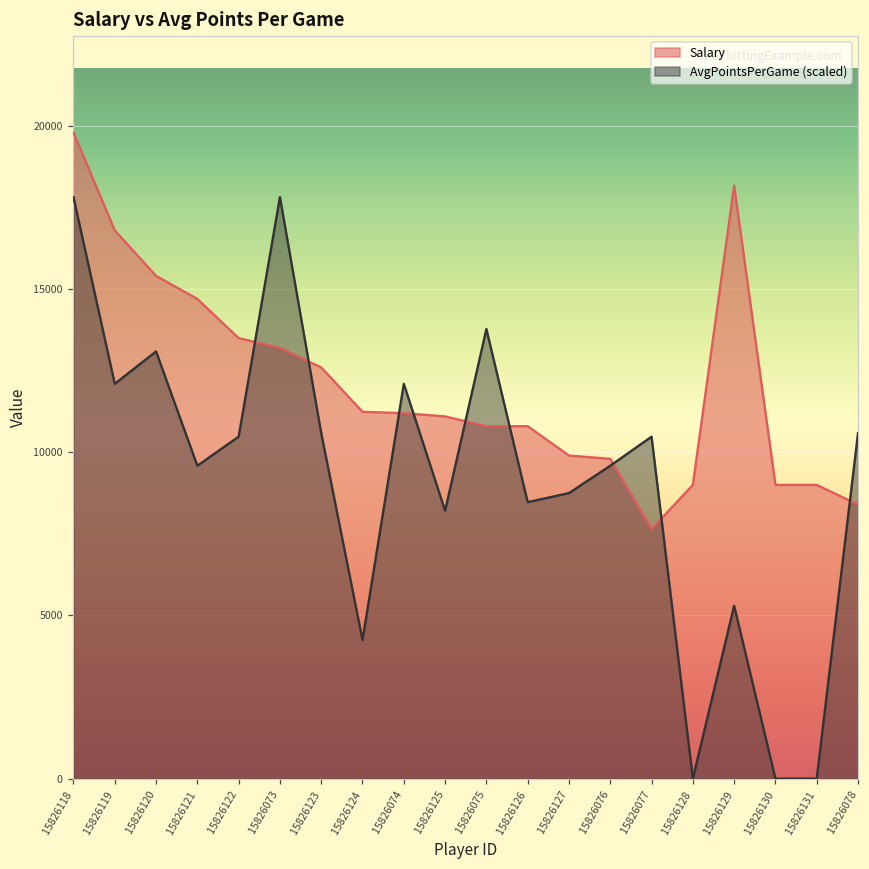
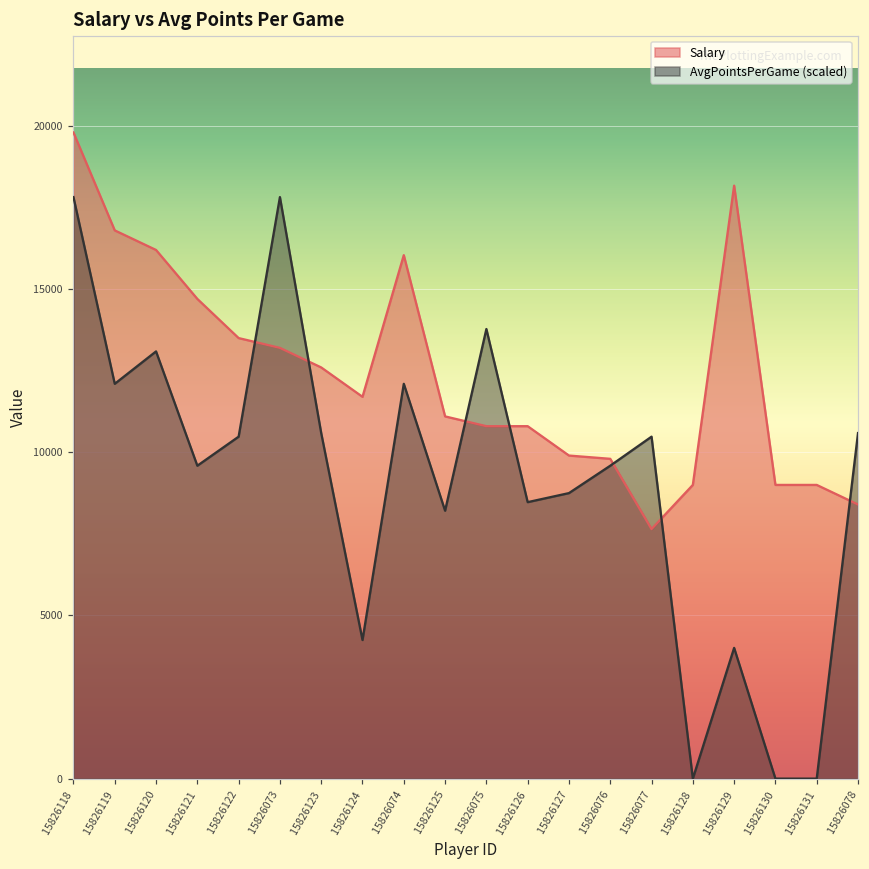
  {
    "Salary": {
      "15826118": 19800,
      "15826119": 16800,
-     "15826120": 15400,
+     "15826120": 16200,
      "15826121": 14700,
      "15826122": 13500,
      "15826073": 13200,
      "15826123": 12600,
-     "15826124": 11200,
-     "15826074": 11200,
+     "15826124": 11700,
+     "15826074": 16000,
      "15826125": 11100,
      "15826075": 10800,
      "15826126": 10800,
      "15826127": 9900,
      "15826076": 9800,
      "15826077": 7600,
      "15826128": 9000,
      "15826129": 18200,
      "15826130": 9000,
      "15826131": 9000,
      "15826078": 8400
    },
    "AvgPointsPerGame (scaled)": {
      "15826118": 17800,
      "15826119": 12100,
      "15826120": 13100,
      "15826121": 9600,
      "15826122": 10500,
      "15826073": 17800,
      "15826123": 10600,
      "15826124": 4200,
      "15826074": 12100,
      "15826125": 8200,
      "15826075": 13800,
      "15826126": 8500,
      "15826127": 8700,
      "15826076": 9600,
      "15826077": 10500,
      "15826128": 0,
-     "15826129": 5300,
+     "15826129": 4000,
      "15826130": 0,
      "15826131": 0,
      "15826078": 10600
    }
  }
